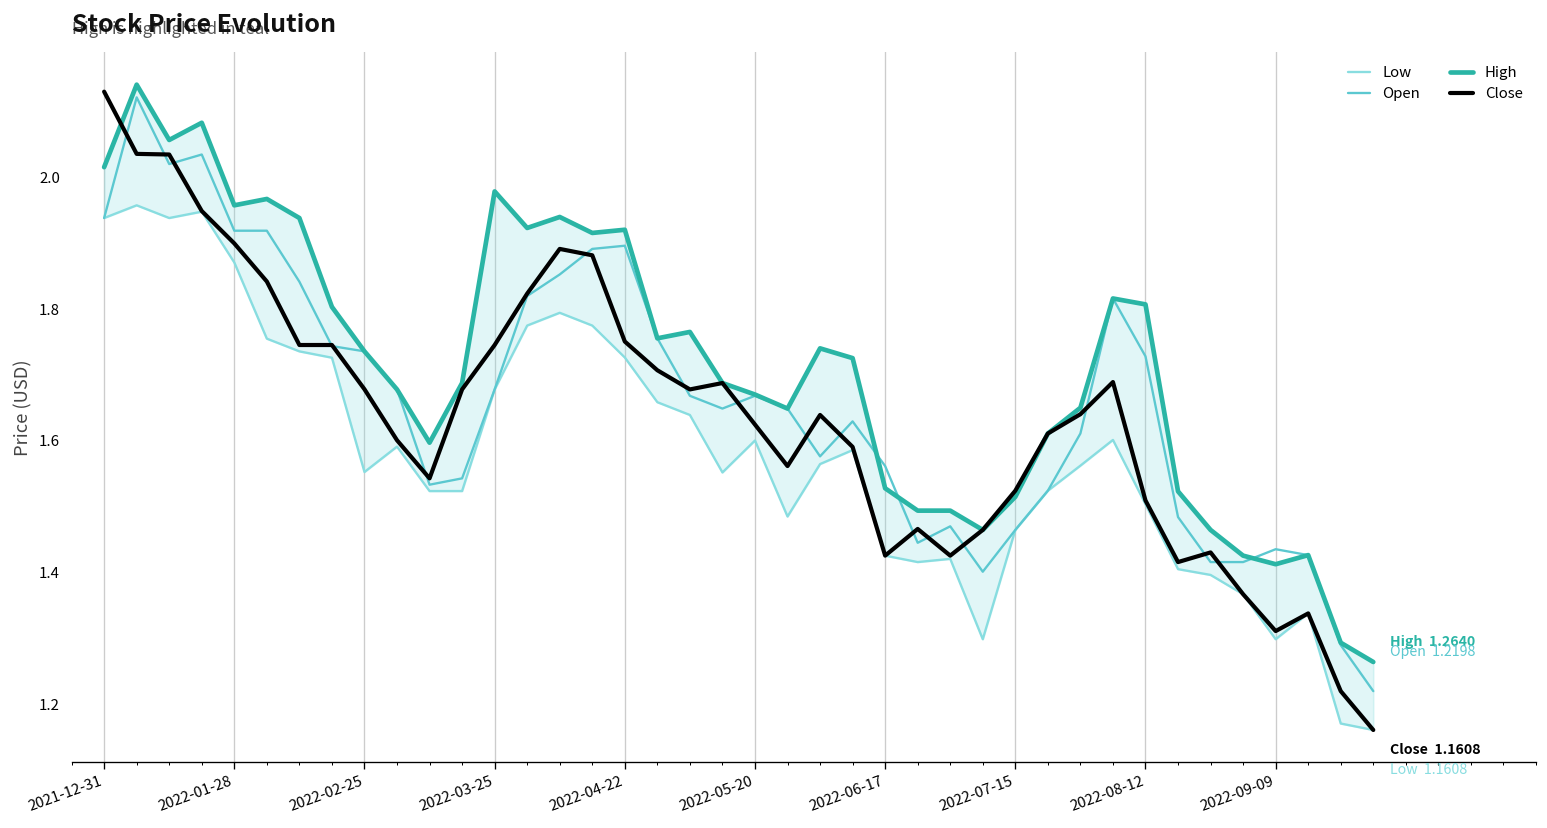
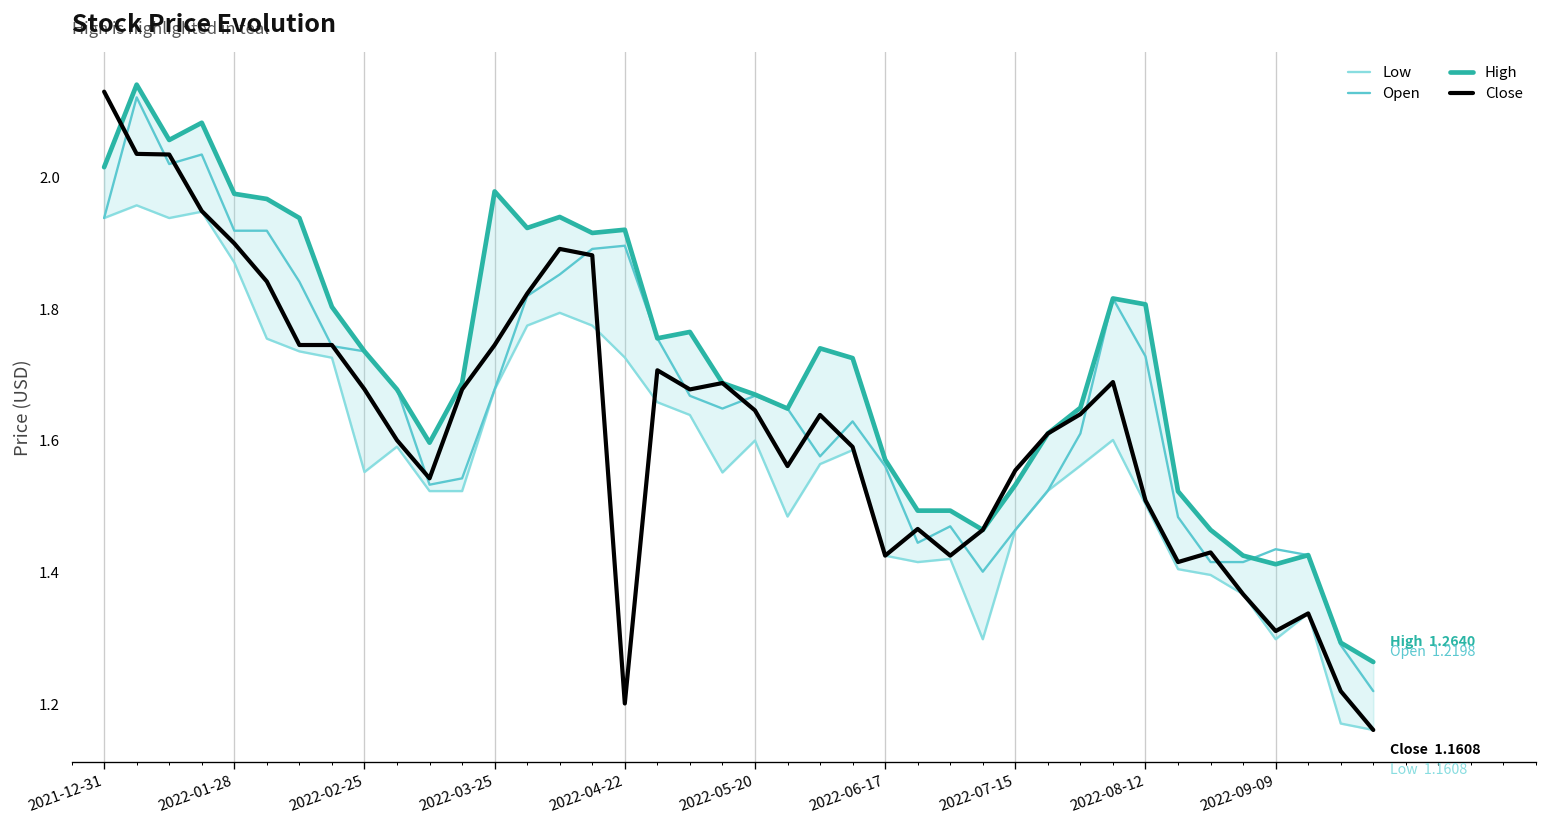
  {
    "High": {
      "2021-12-31": 2.02,
-     "2022-01-28": 1.96,
+     "2022-01-28": 1.98,
      "2022-03-25": 1.98,
      "2022-04-22": 1.92,
-     "2022-06-17": 1.53,
-     "2022-07-15": 1.51,
+     "2022-06-17": 1.57,
+     "2022-07-15": 1.53,
      "2022-08-12": 1.81,
      "2022-09-09": 1.41
    },
    "Close": {
      "2021-12-31": 2.13,
      "2022-01-28": 1.90,
      "2022-02-25": 1.68,
      "2022-03-25": 1.75,
-     "2022-04-22": 1.75,
-     "2022-05-20": 1.62,
-     "2022-07-15": 1.52,
+     "2022-04-22": 1.20,
+     "2022-05-20": 1.65,
+     "2022-07-15": 1.56,
      "2022-08-12": 1.51,
      "2022-09-09": 1.31
    }
  }
